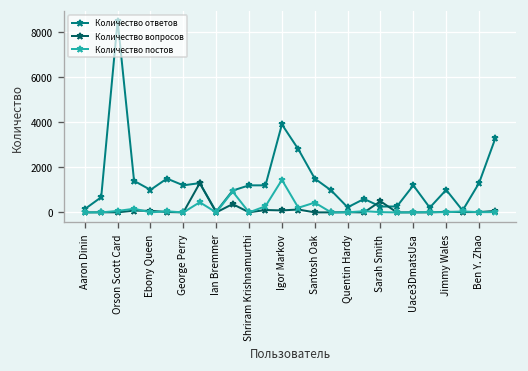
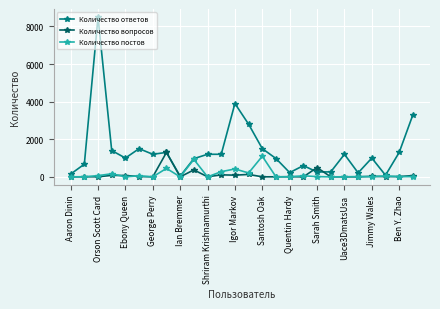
  {
    "Количество постов": {
-     "Igor Markov": 1400,
-     "Santosh Oak": 400,
+     "Igor Markov": 400,
+     "Santosh Oak": 1100,
      "Sarah Smith": 0
    }
  }
